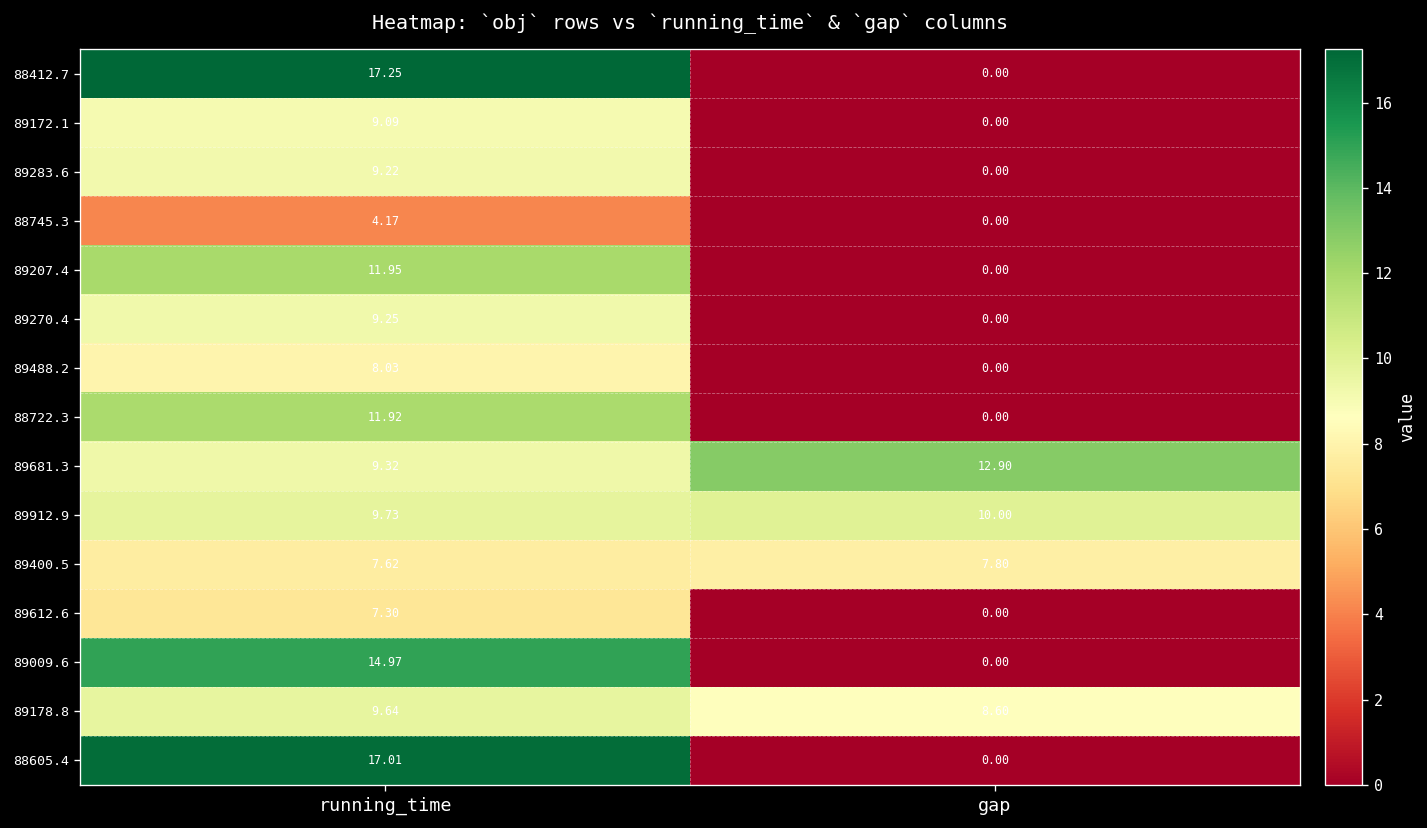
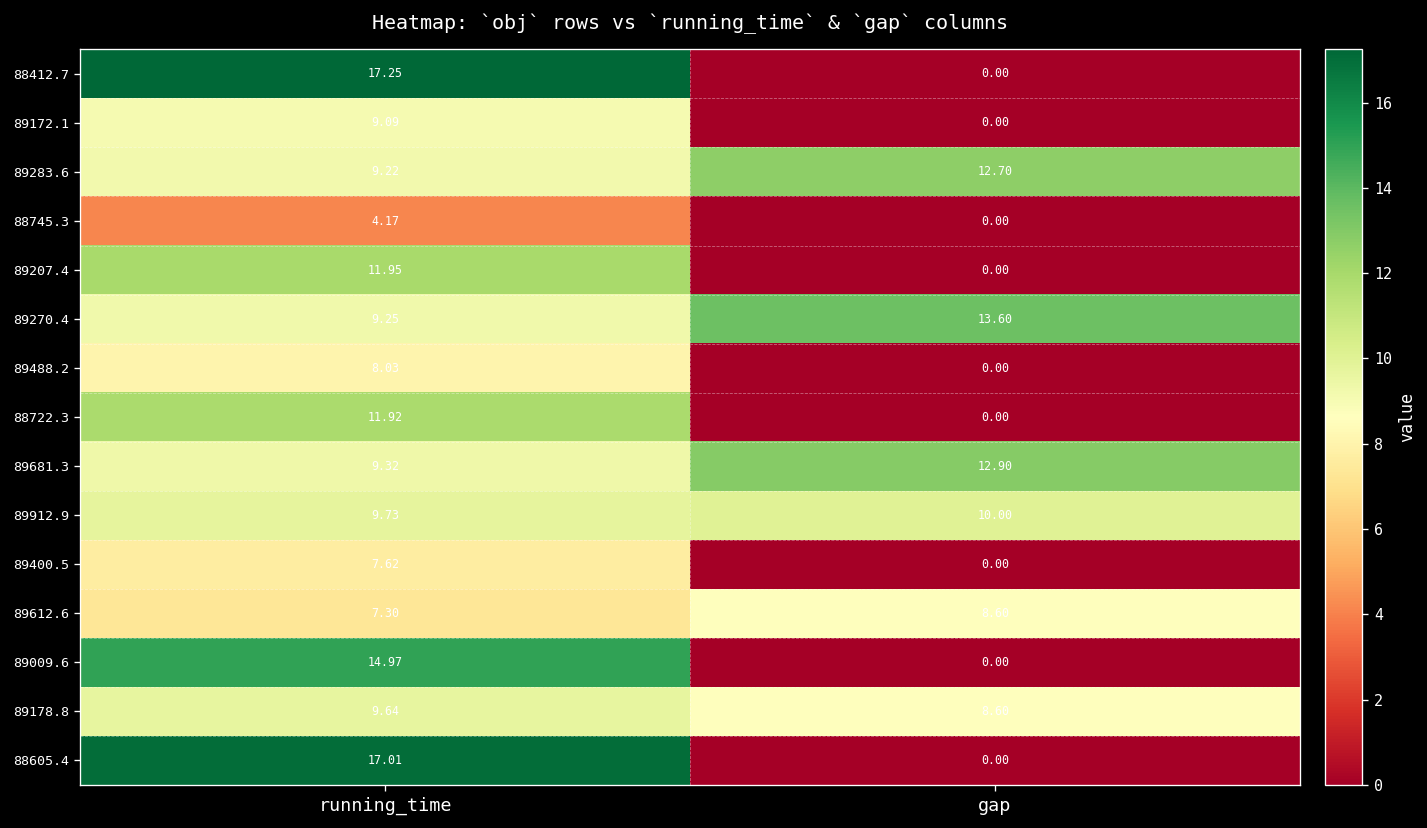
  {
    "88412.7": {
      "running_time": 17.25,
      "gap": 0.00
    },
    "89172.1": {
      "running_time": 9.09,
      "gap": 0.00
    },
    "89283.6": {
      "running_time": 9.22,
-     "gap": 0.00
+     "gap": 12.70
    },
    "88745.3": {
      "running_time": 4.17,
      "gap": 0.00
    },
    "89207.4": {
      "running_time": 11.95,
      "gap": 0.00
    },
    "89270.4": {
      "running_time": 9.25,
-     "gap": 0.00
+     "gap": 13.60
    },
    "89488.2": {
      "running_time": 8.03,
      "gap": 0.00
    },
    "88722.3": {
      "running_time": 11.92,
      "gap": 0.00
    },
    "89681.3": {
      "running_time": 9.32,
      "gap": 12.90
    },
    "89912.9": {
      "running_time": 9.73,
      "gap": 10.00
    },
    "89400.5": {
      "running_time": 7.62,
-     "gap": 7.80
+     "gap": 0.00
    },
    "89612.6": {
      "running_time": 7.30,
-     "gap": 0.00
+     "gap": 8.60
    },
    "89009.6": {
      "running_time": 14.97,
      "gap": 0.00
    },
    "89178.8": {
      "running_time": 9.64,
      "gap": 8.60
    },
    "88605.4": {
      "running_time": 17.01,
      "gap": 0.00
    }
  }
